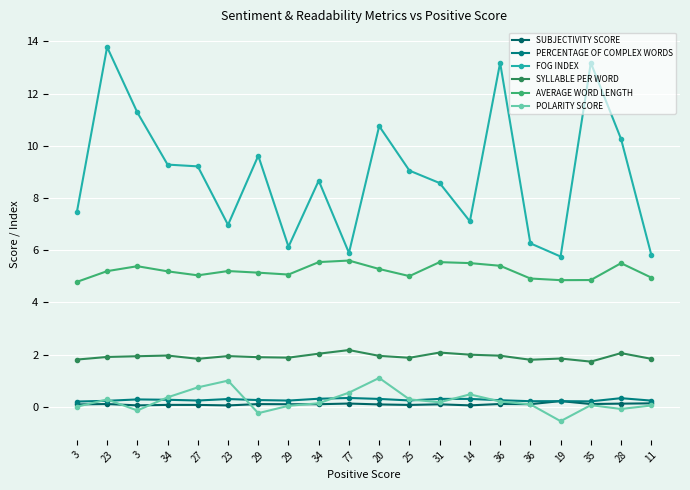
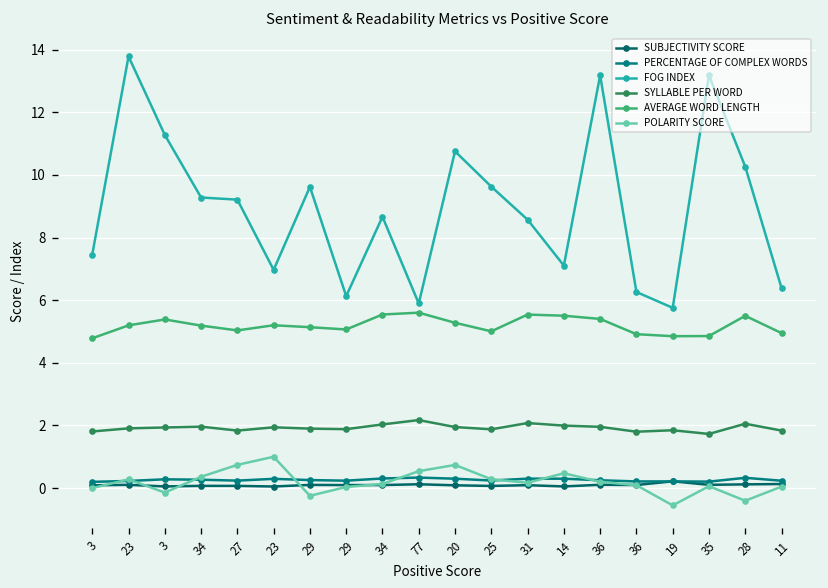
  {
    "FOG INDEX": {
      "27": 9.2,
      "77": 5.9,
      "20": 10.8,
-     "25": 9.0,
+     "25": 9.6,
      "31": 8.6,
      "14": 7.1,
      "19": 5.8,
      "28": 10.3,
-     "11": 5.8
+     "11": 6.4
    },
    "POLARITY SCORE": {
      "27": 0.7,
      "77": 0.5,
-     "20": 1.1,
+     "20": 0.7,
      "14": 0.5,
      "19": -0.6,
-     "28": -0.1
+     "28": -0.4
    }
  }
